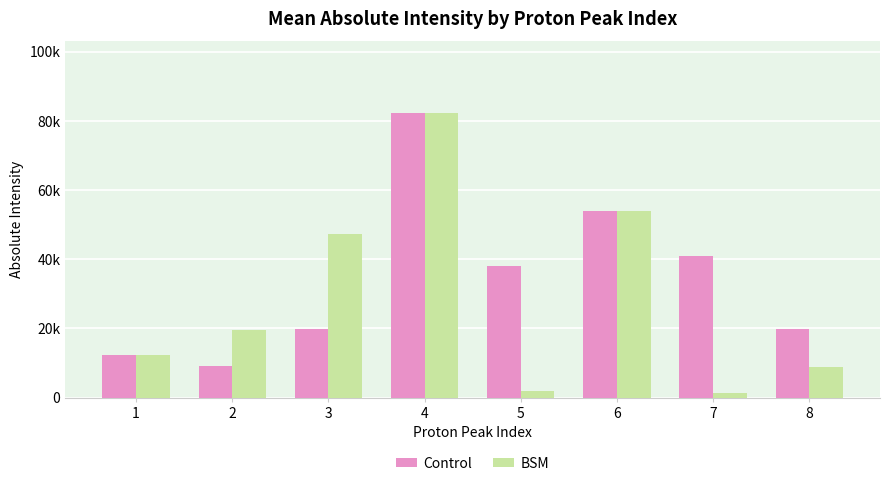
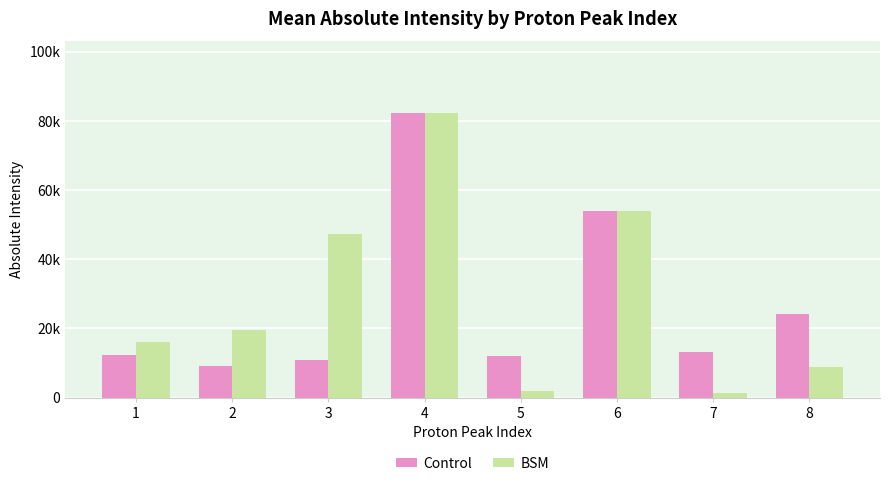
  {
    "Control": {
      "1": 12000,
      "2": 9000,
-     "3": 20000,
+     "3": 11000,
      "4": 82000,
-     "5": 38000,
+     "5": 12000,
      "6": 54000,
-     "7": 41000,
-     "8": 20000
+     "7": 13000,
+     "8": 24000
    },
    "BSM": {
-     "1": 12000,
+     "1": 16000,
      "2": 20000,
      "3": 47000,
      "4": 82000,
      "5": 2000,
      "6": 54000,
      "7": 1000,
      "8": 9000
    }
  }
